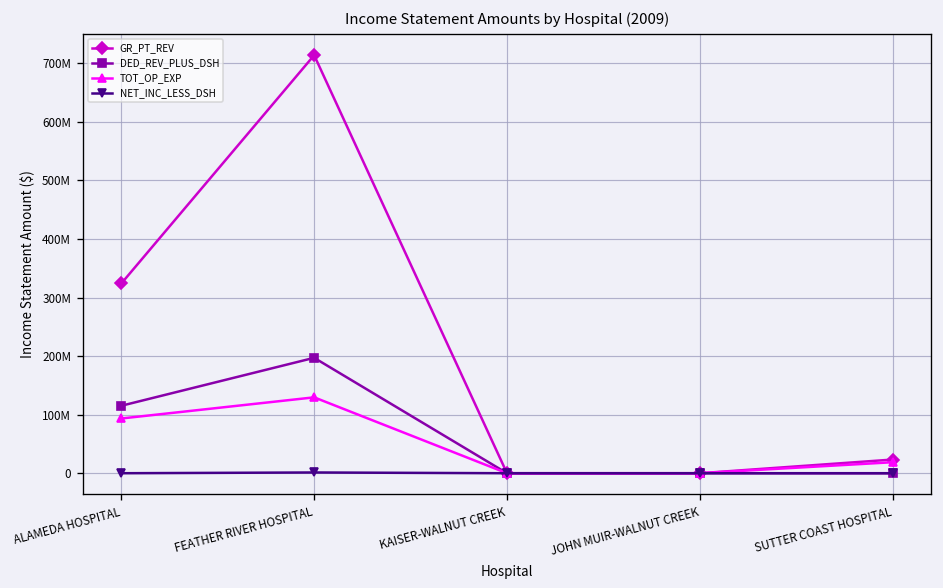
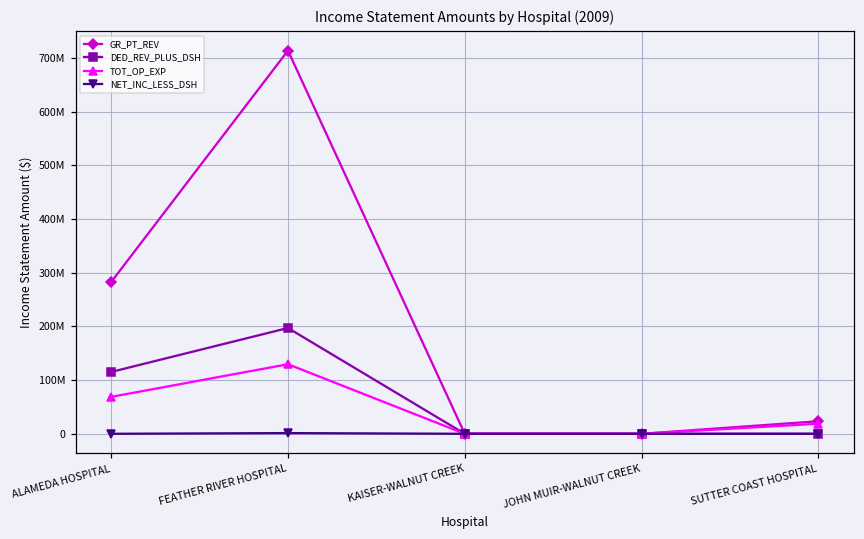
  {
    "GR_PT_REV": {
-     "ALAMEDA HOSPITAL": 320000000,
+     "ALAMEDA HOSPITAL": 280000000,
      "FEATHER RIVER HOSPITAL": 710000000
    },
    "DED_REV_PLUS_DSH": {
      "ALAMEDA HOSPITAL": 120000000,
      "FEATHER RIVER HOSPITAL": 200000000
    },
    "TOT_OP_EXP": {
-     "ALAMEDA HOSPITAL": 90000000,
+     "ALAMEDA HOSPITAL": 70000000,
      "FEATHER RIVER HOSPITAL": 130000000
    },
    "NET_INC_LESS_DSH": {
      "ALAMEDA HOSPITAL": 0,
      "FEATHER RIVER HOSPITAL": 0
    }
  }
